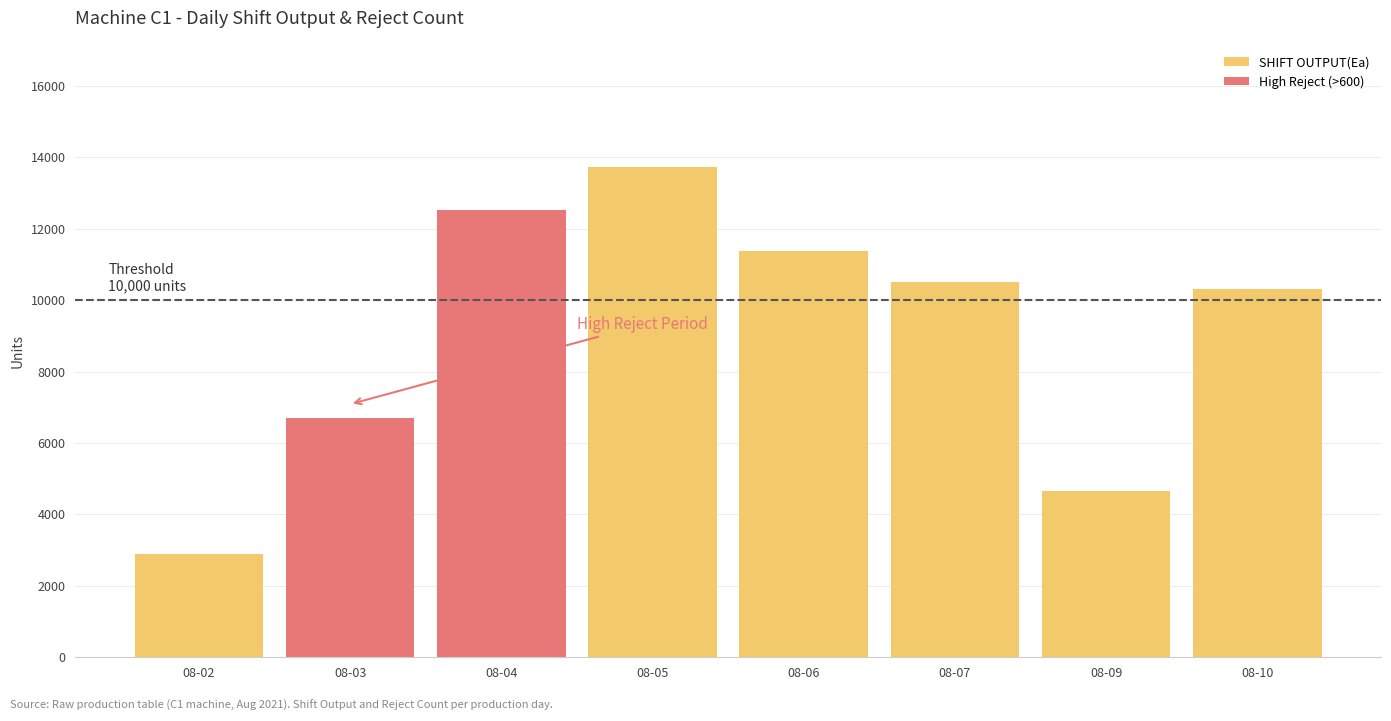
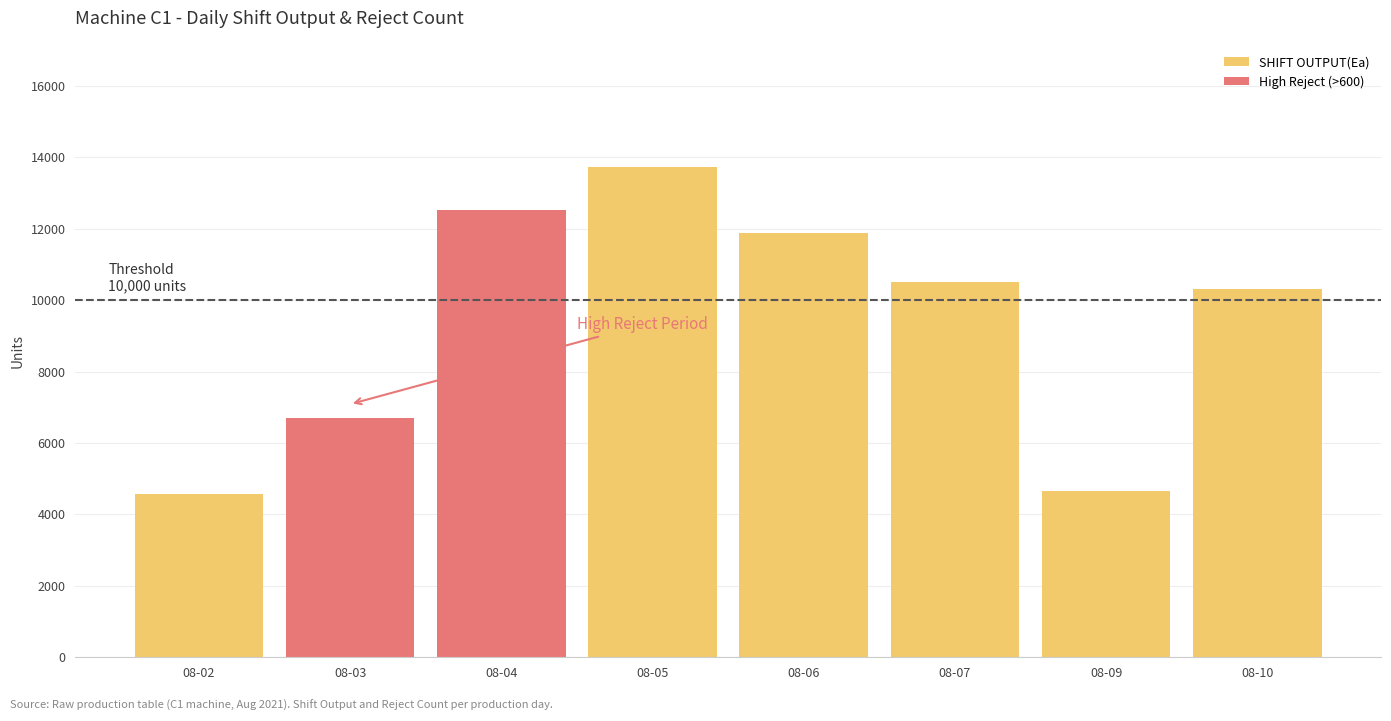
  {
    "SHIFT OUTPUT(Ea)": {
-     "08-02": 2900,
+     "08-02": 4600,
      "08-03": 6700,
      "08-04": 12500,
      "08-05": 13700,
-     "08-06": 11400,
+     "08-06": 11900,
      "08-07": 10500,
      "08-09": 4700,
      "08-10": 10300
    },
    "High Reject (>600)": {
      "08-02": 0,
      "08-03": 6700,
      "08-04": 12500,
      "08-05": 0,
      "08-06": 0,
      "08-07": 0,
      "08-09": 0,
      "08-10": 0
    }
  }
